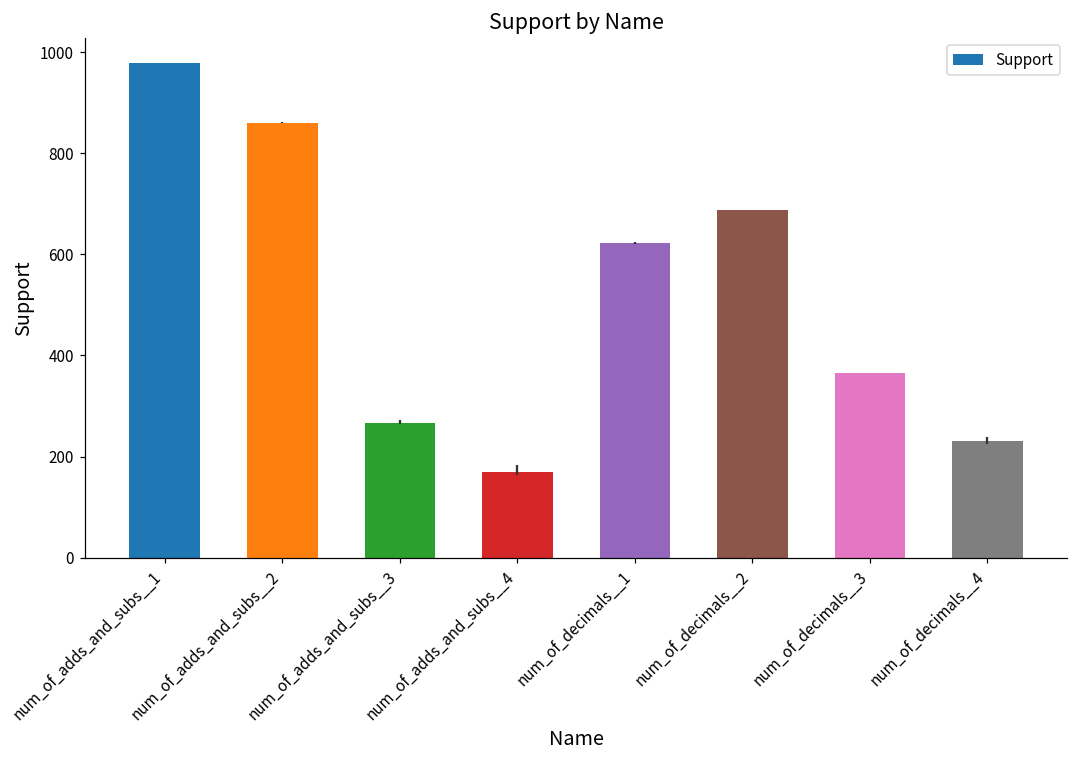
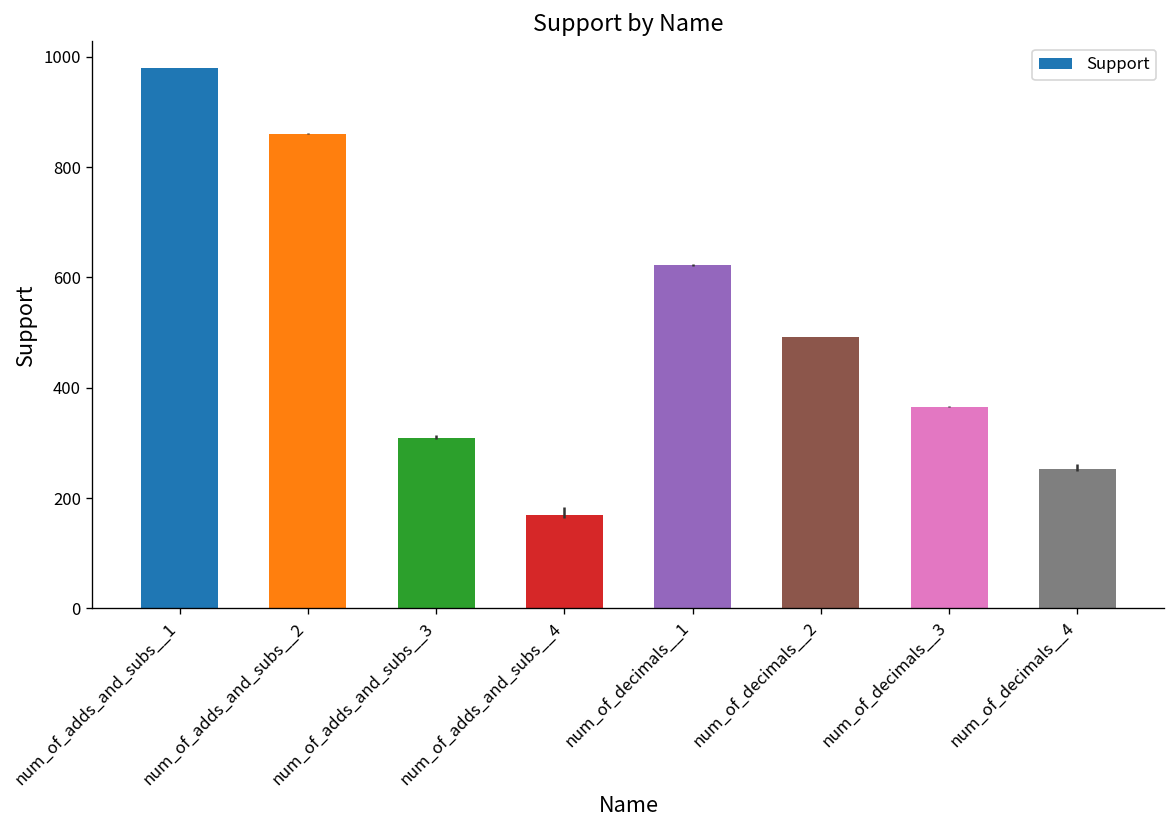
  {
    "num_of_adds_and_subs__1": 980,
    "num_of_adds_and_subs__2": 860,
-   "num_of_adds_and_subs__3": 270,
+   "num_of_adds_and_subs__3": 310,
    "num_of_adds_and_subs__4": 170,
    "num_of_decimals__1": 620,
-   "num_of_decimals__2": 690,
+   "num_of_decimals__2": 490,
    "num_of_decimals__3": 370,
-   "num_of_decimals__4": 230
+   "num_of_decimals__4": 250
  }
